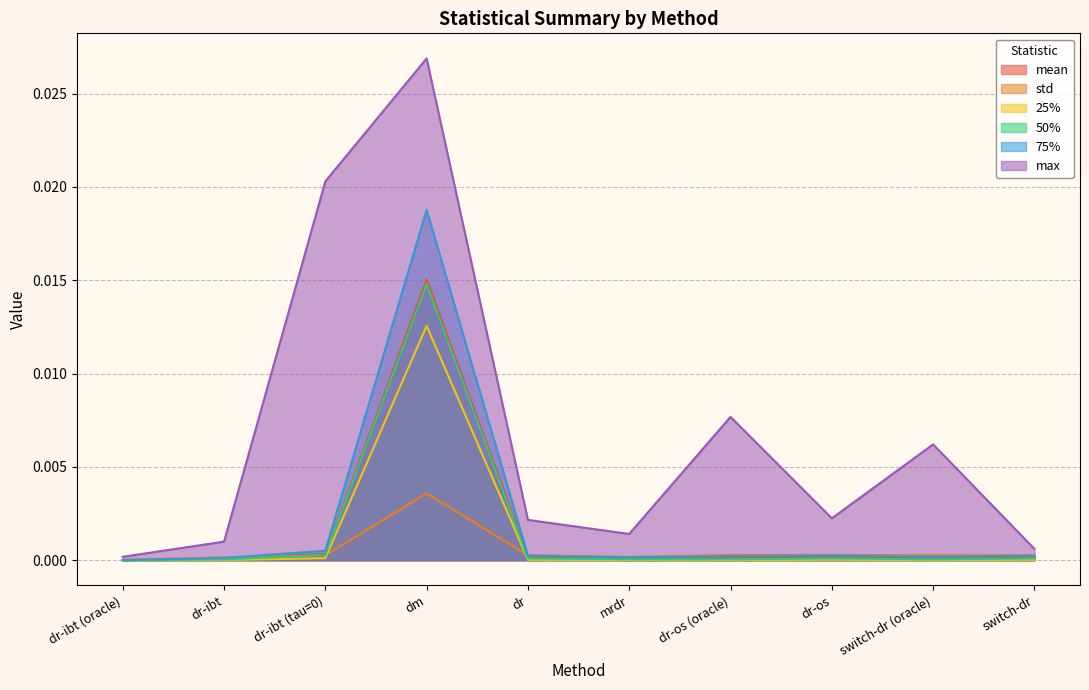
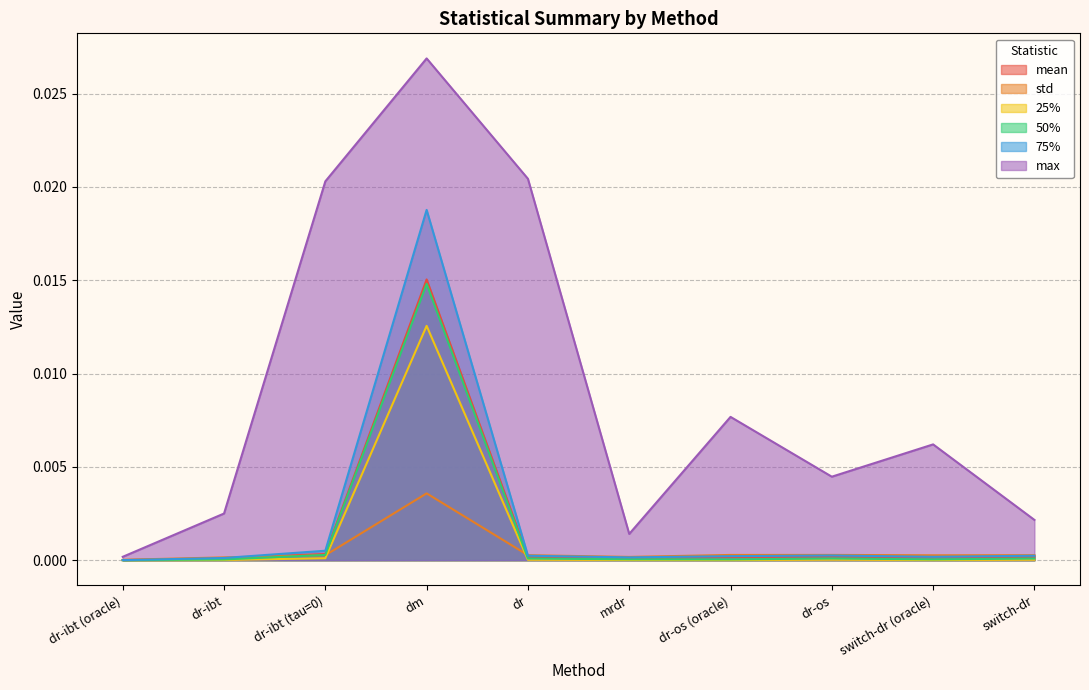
  {
    "25%": {
      "dr-ibt (tau=0)": 0.0001,
      "dm": 0.0126
    },
    "50%": {
      "dm": 0.0148
    },
    "75%": {
      "dr-ibt (tau=0)": 0.0005,
      "dm": 0.0188
    },
    "max": {
      "dr-ibt (oracle)": 0.0002,
-     "dr-ibt": 0.0010,
+     "dr-ibt": 0.0025,
      "dr-ibt (tau=0)": 0.0203,
      "dm": 0.0269,
-     "dr": 0.0022,
+     "dr": 0.0204,
      "mrdr": 0.0014,
      "dr-os (oracle)": 0.0077,
-     "dr-os": 0.0022,
+     "dr-os": 0.0045,
      "switch-dr (oracle)": 0.0062,
-     "switch-dr": 0.0006
+     "switch-dr": 0.0022
    }
  }
